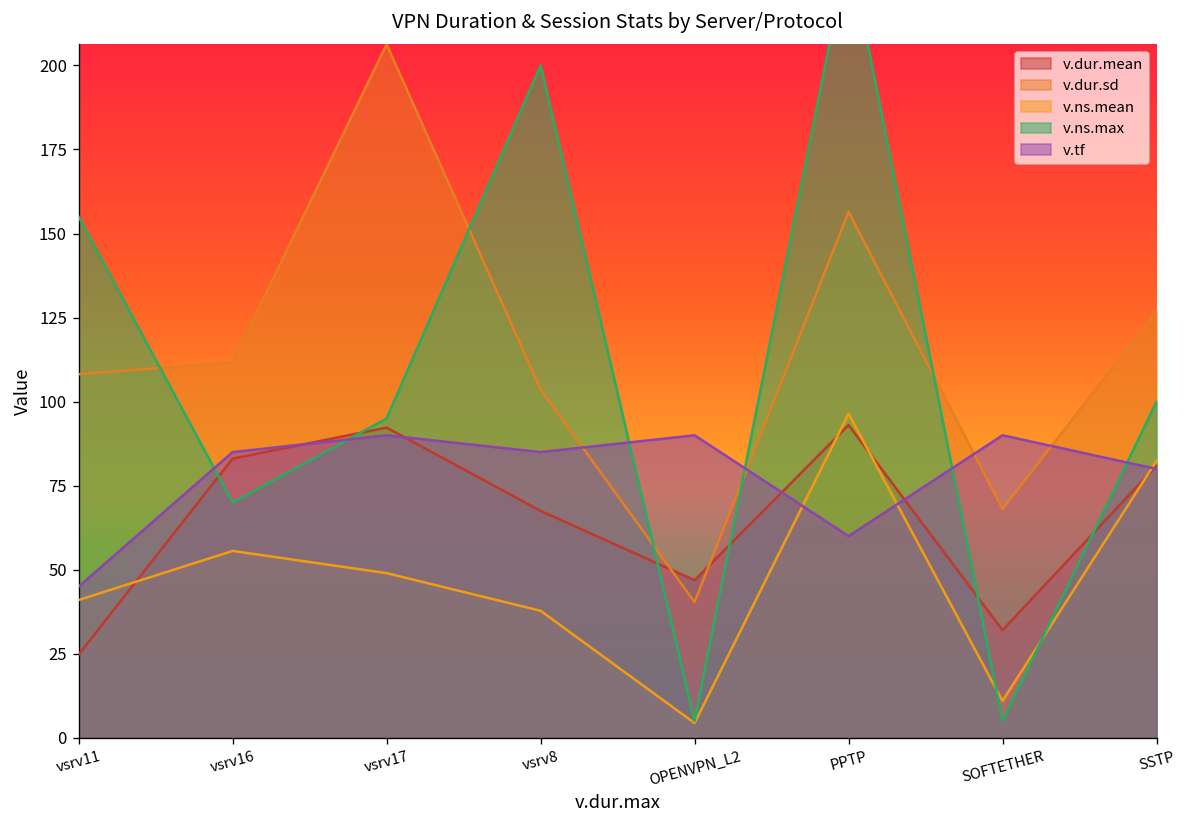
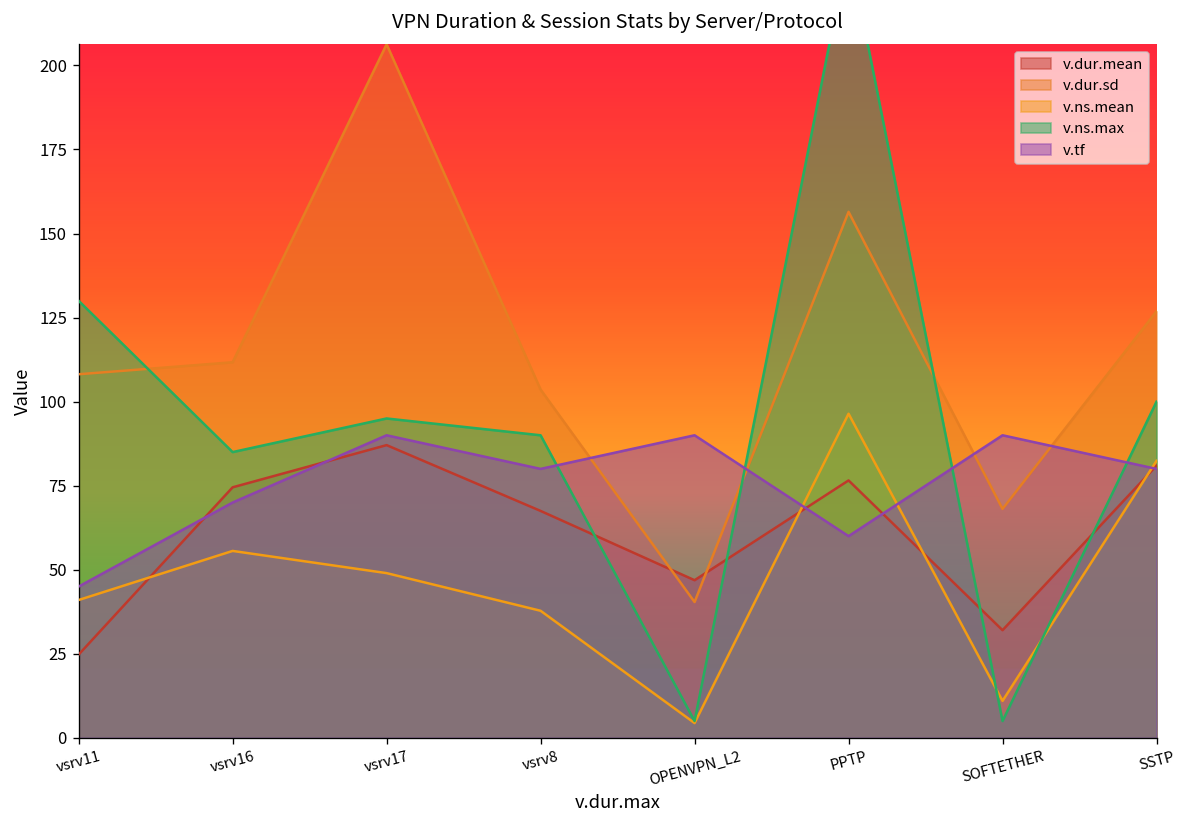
  {
    "v.dur.mean": {
      "vsrv11": 25,
-     "vsrv16": 83,
-     "vsrv17": 92,
+     "vsrv16": 75,
+     "vsrv17": 87,
      "vsrv8": 68,
      "OPENVPN_L2": 47,
-     "PPTP": 93,
+     "PPTP": 77,
      "SOFTETHER": 32,
      "SSTP": 81
    },
    "v.ns.max": {
-     "vsrv11": 155,
-     "vsrv16": 70,
+     "vsrv11": 130,
+     "vsrv16": 85,
      "vsrv17": 95,
-     "vsrv8": 200,
+     "vsrv8": 90,
      "SOFTETHER": 5,
      "SSTP": 100
    },
    "v.tf": {
      "vsrv11": 45,
-     "vsrv16": 85,
+     "vsrv16": 70,
      "vsrv17": 90,
-     "vsrv8": 85,
+     "vsrv8": 80,
      "OPENVPN_L2": 90,
      "PPTP": 60,
      "SOFTETHER": 90,
      "SSTP": 80
    }
  }
